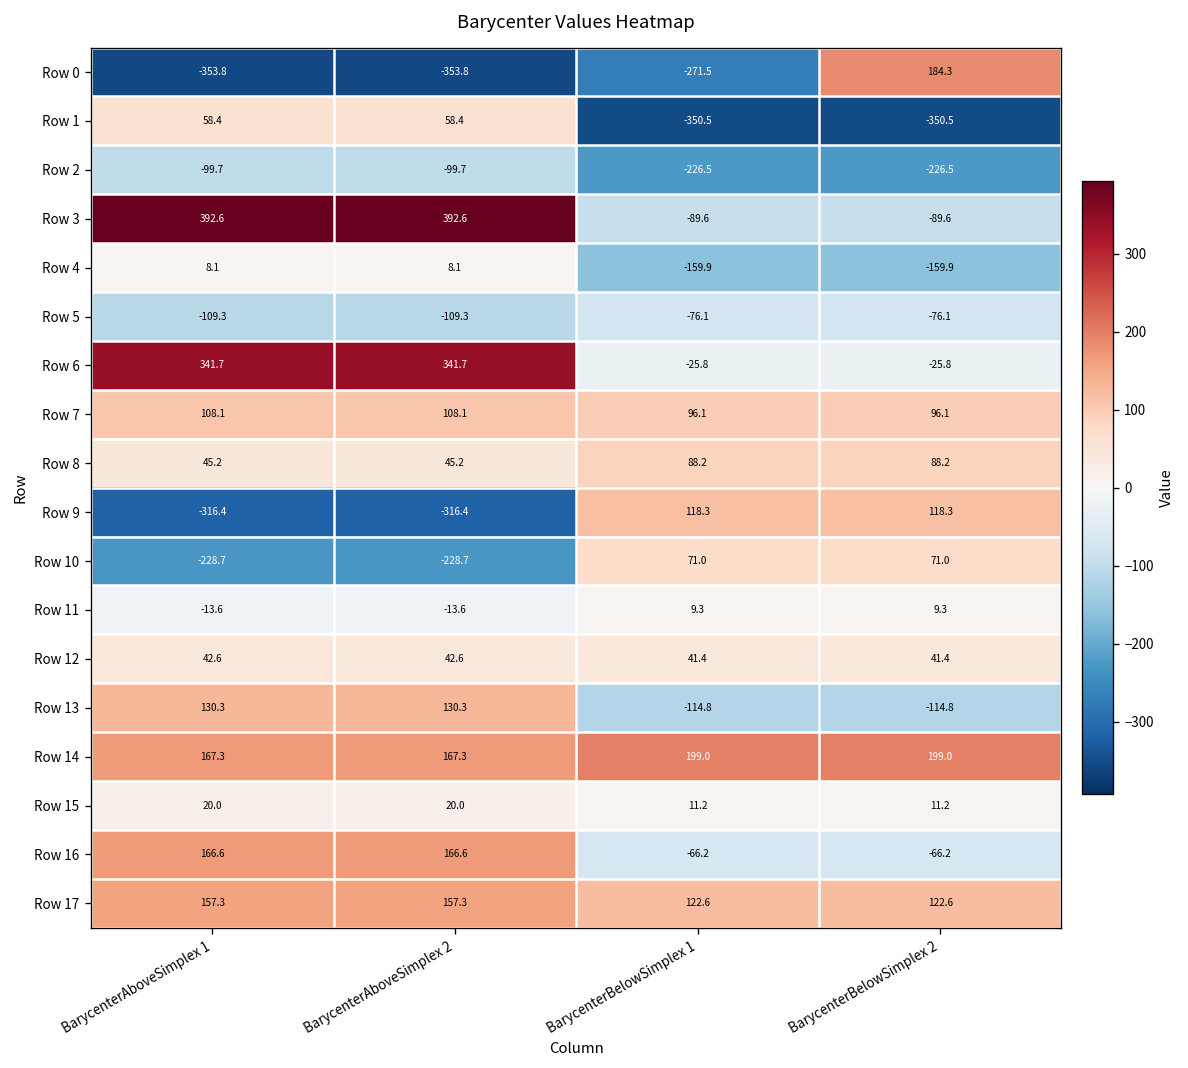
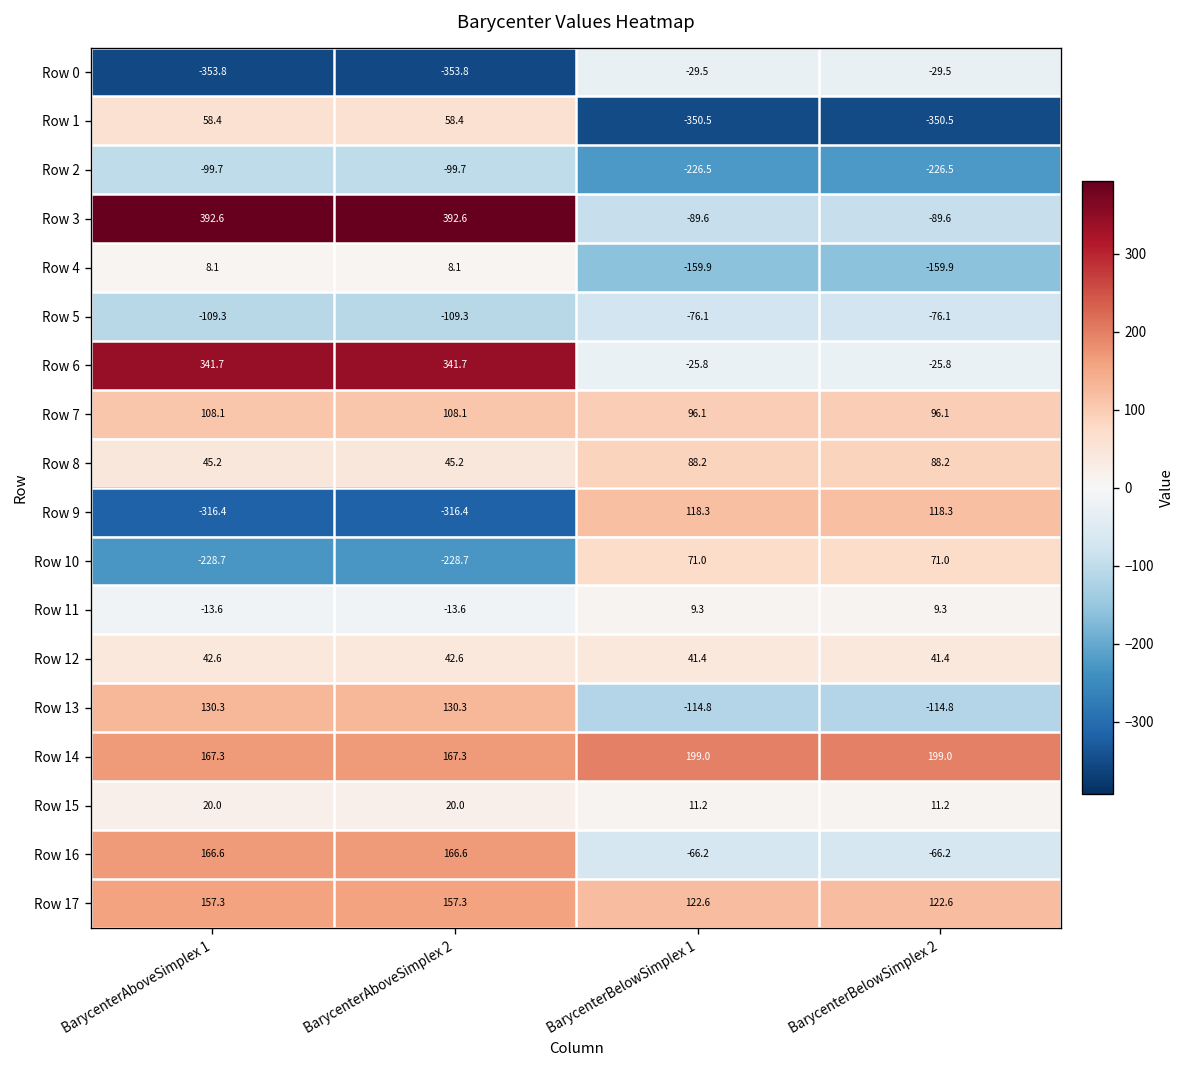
  {
    "Row 0": {
      "BarycenterAboveSimplex 1": -353.8,
      "BarycenterAboveSimplex 2": -353.8,
-     "BarycenterBelowSimplex 1": -271.5,
-     "BarycenterBelowSimplex 2": 184.3
+     "BarycenterBelowSimplex 1": -29.5,
+     "BarycenterBelowSimplex 2": -29.5
    },
    "Row 1": {
      "BarycenterAboveSimplex 1": 58.4,
      "BarycenterAboveSimplex 2": 58.4,
      "BarycenterBelowSimplex 1": -350.5,
      "BarycenterBelowSimplex 2": -350.5
    },
    "Row 2": {
      "BarycenterAboveSimplex 1": -99.7,
      "BarycenterAboveSimplex 2": -99.7,
      "BarycenterBelowSimplex 1": -226.5,
      "BarycenterBelowSimplex 2": -226.5
    },
    "Row 3": {
      "BarycenterAboveSimplex 1": 392.6,
      "BarycenterAboveSimplex 2": 392.6,
      "BarycenterBelowSimplex 1": -89.6,
      "BarycenterBelowSimplex 2": -89.6
    },
    "Row 4": {
      "BarycenterAboveSimplex 1": 8.1,
      "BarycenterAboveSimplex 2": 8.1,
      "BarycenterBelowSimplex 1": -159.9,
      "BarycenterBelowSimplex 2": -159.9
    },
    "Row 5": {
      "BarycenterAboveSimplex 1": -109.3,
      "BarycenterAboveSimplex 2": -109.3,
      "BarycenterBelowSimplex 1": -76.1,
      "BarycenterBelowSimplex 2": -76.1
    },
    "Row 6": {
      "BarycenterAboveSimplex 1": 341.7,
      "BarycenterAboveSimplex 2": 341.7,
      "BarycenterBelowSimplex 1": -25.8,
      "BarycenterBelowSimplex 2": -25.8
    },
    "Row 7": {
      "BarycenterAboveSimplex 1": 108.1,
      "BarycenterAboveSimplex 2": 108.1,
      "BarycenterBelowSimplex 1": 96.1,
      "BarycenterBelowSimplex 2": 96.1
    },
    "Row 8": {
      "BarycenterAboveSimplex 1": 45.2,
      "BarycenterAboveSimplex 2": 45.2,
      "BarycenterBelowSimplex 1": 88.2,
      "BarycenterBelowSimplex 2": 88.2
    },
    "Row 9": {
      "BarycenterAboveSimplex 1": -316.4,
      "BarycenterAboveSimplex 2": -316.4,
      "BarycenterBelowSimplex 1": 118.3,
      "BarycenterBelowSimplex 2": 118.3
    },
    "Row 10": {
      "BarycenterAboveSimplex 1": -228.7,
      "BarycenterAboveSimplex 2": -228.7,
      "BarycenterBelowSimplex 1": 71.0,
      "BarycenterBelowSimplex 2": 71.0
    },
    "Row 11": {
      "BarycenterAboveSimplex 1": -13.6,
      "BarycenterAboveSimplex 2": -13.6,
      "BarycenterBelowSimplex 1": 9.3,
      "BarycenterBelowSimplex 2": 9.3
    },
    "Row 12": {
      "BarycenterAboveSimplex 1": 42.6,
      "BarycenterAboveSimplex 2": 42.6,
      "BarycenterBelowSimplex 1": 41.4,
      "BarycenterBelowSimplex 2": 41.4
    },
    "Row 13": {
      "BarycenterAboveSimplex 1": 130.3,
      "BarycenterAboveSimplex 2": 130.3,
      "BarycenterBelowSimplex 1": -114.8,
      "BarycenterBelowSimplex 2": -114.8
    },
    "Row 14": {
      "BarycenterAboveSimplex 1": 167.3,
      "BarycenterAboveSimplex 2": 167.3,
      "BarycenterBelowSimplex 1": 199.0,
      "BarycenterBelowSimplex 2": 199.0
    },
    "Row 15": {
      "BarycenterAboveSimplex 1": 20.0,
      "BarycenterAboveSimplex 2": 20.0,
      "BarycenterBelowSimplex 1": 11.2,
      "BarycenterBelowSimplex 2": 11.2
    },
    "Row 16": {
      "BarycenterAboveSimplex 1": 166.6,
      "BarycenterAboveSimplex 2": 166.6,
      "BarycenterBelowSimplex 1": -66.2,
      "BarycenterBelowSimplex 2": -66.2
    },
    "Row 17": {
      "BarycenterAboveSimplex 1": 157.3,
      "BarycenterAboveSimplex 2": 157.3,
      "BarycenterBelowSimplex 1": 122.6,
      "BarycenterBelowSimplex 2": 122.6
    }
  }
